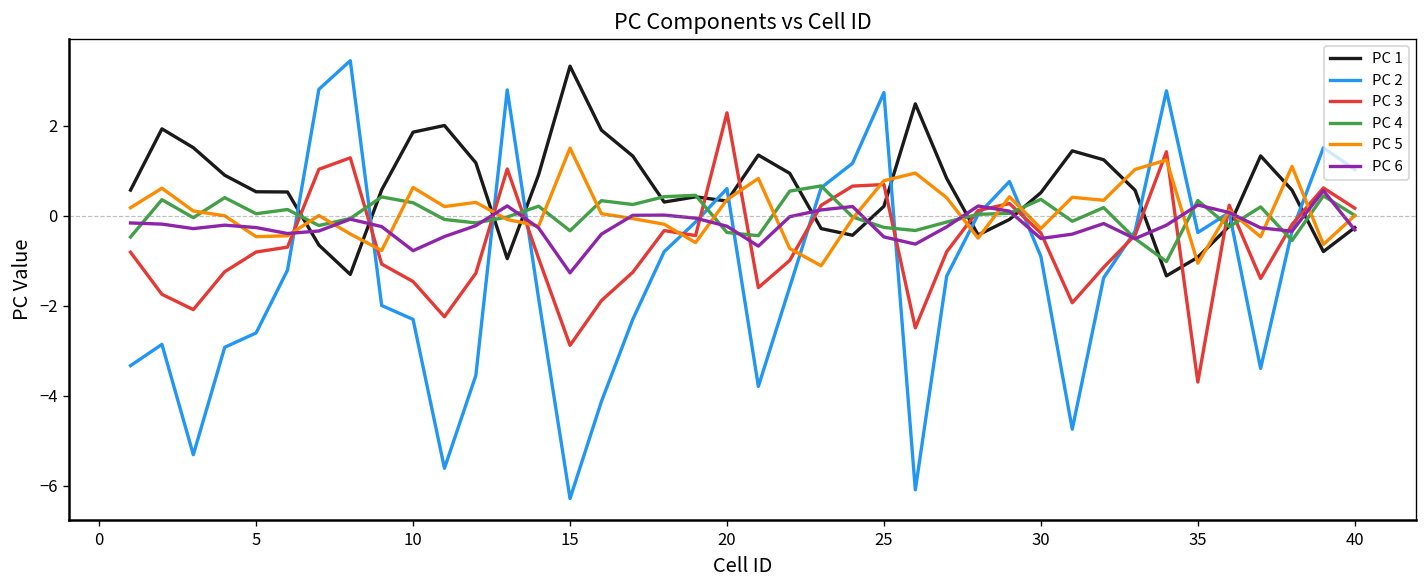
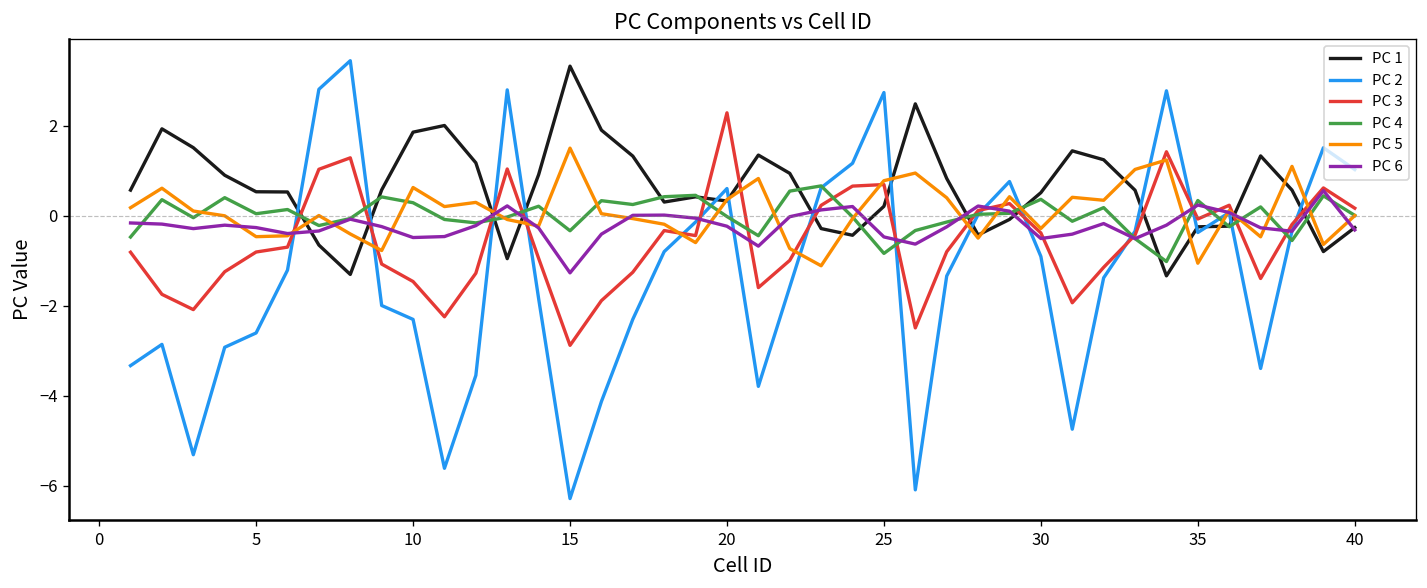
  {
    "PC 1": {
      "5": 0.5,
      "10": 1.9,
      "15": 3.3,
      "25": 0.2,
      "30": 0.5,
-     "35": -0.9
+     "35": -0.2
    },
    "PC 2": {
      "5": -2.6,
      "10": -2.3,
      "15": -6.3,
      "20": 0.6,
      "25": 2.7,
      "30": -0.9,
      "35": -0.4
    },
    "PC 3": {
      "5": -0.8,
      "10": -1.5,
      "15": -2.9,
      "20": 2.3,
      "25": 0.7,
      "30": -0.4,
-     "35": -3.7,
+     "35": -0.1,
      "40": 0.2
    },
    "PC 4": {
      "5": 0.0,
      "10": 0.3,
      "15": -0.3,
-     "20": -0.4,
-     "25": -0.3,
+     "20": 0.0,
+     "25": -0.8,
      "30": 0.4,
      "35": 0.3
    },
    "PC 5": {
      "5": -0.5,
      "10": 0.6,
      "15": 1.5,
      "25": 0.8,
      "30": -0.3,
      "35": -1.1
    },
    "PC 6": {
      "5": -0.3,
-     "10": -0.8,
+     "10": -0.5,
      "15": -1.3,
      "20": -0.2,
      "25": -0.5,
      "30": -0.5,
      "35": 0.2
    }
  }
